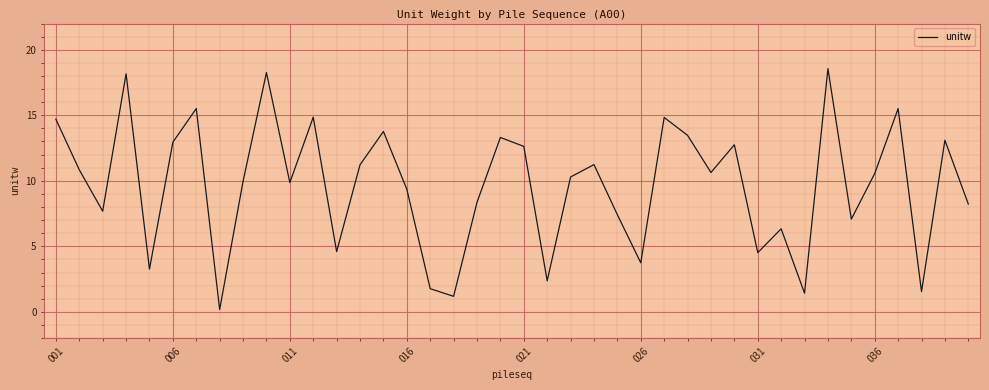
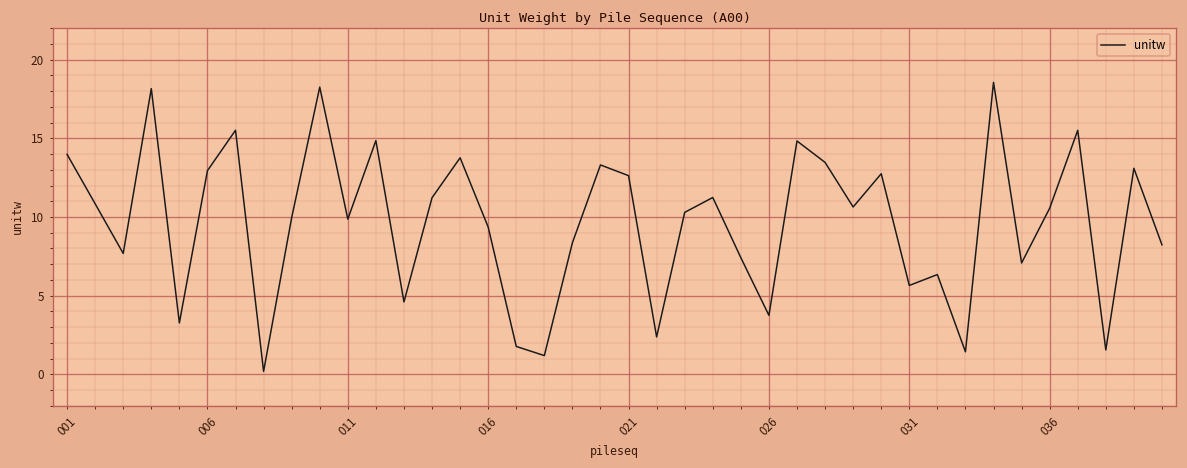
  {
-   "001": 14.7,
+   "001": 14.0,
    "006": 12.9,
    "011": 9.9,
    "016": 9.4,
    "021": 12.6,
    "026": 3.7,
-   "031": 4.5,
+   "031": 5.6,
    "036": 10.6
  }
